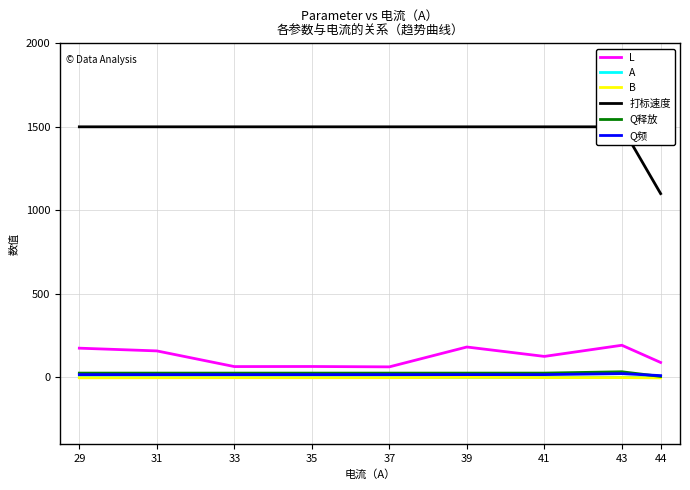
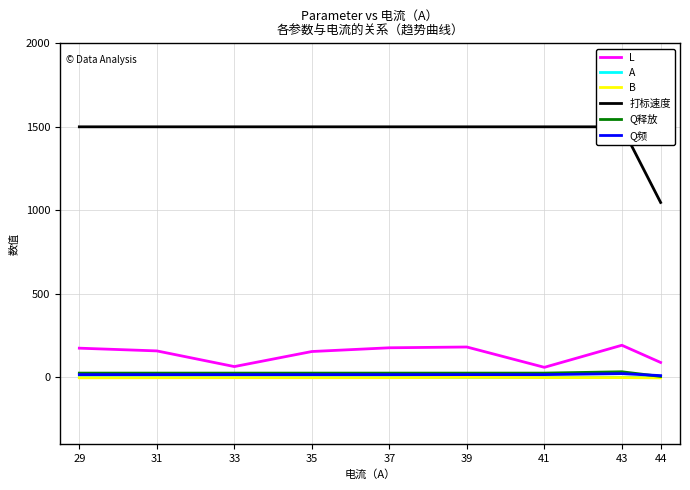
  {
    "L": {
      "29": 170,
      "31": 160,
      "33": 60,
-     "35": 60,
-     "37": 60,
+     "35": 150,
+     "37": 180,
      "39": 180,
-     "41": 130,
+     "41": 60,
      "43": 190,
      "44": 90
    },
    "打标速度": {
      "29": 1500,
      "31": 1500,
      "33": 1500,
      "35": 1500,
      "37": 1500,
      "39": 1500,
      "41": 1500,
-     "44": 1100
+     "44": 1050
    }
  }
